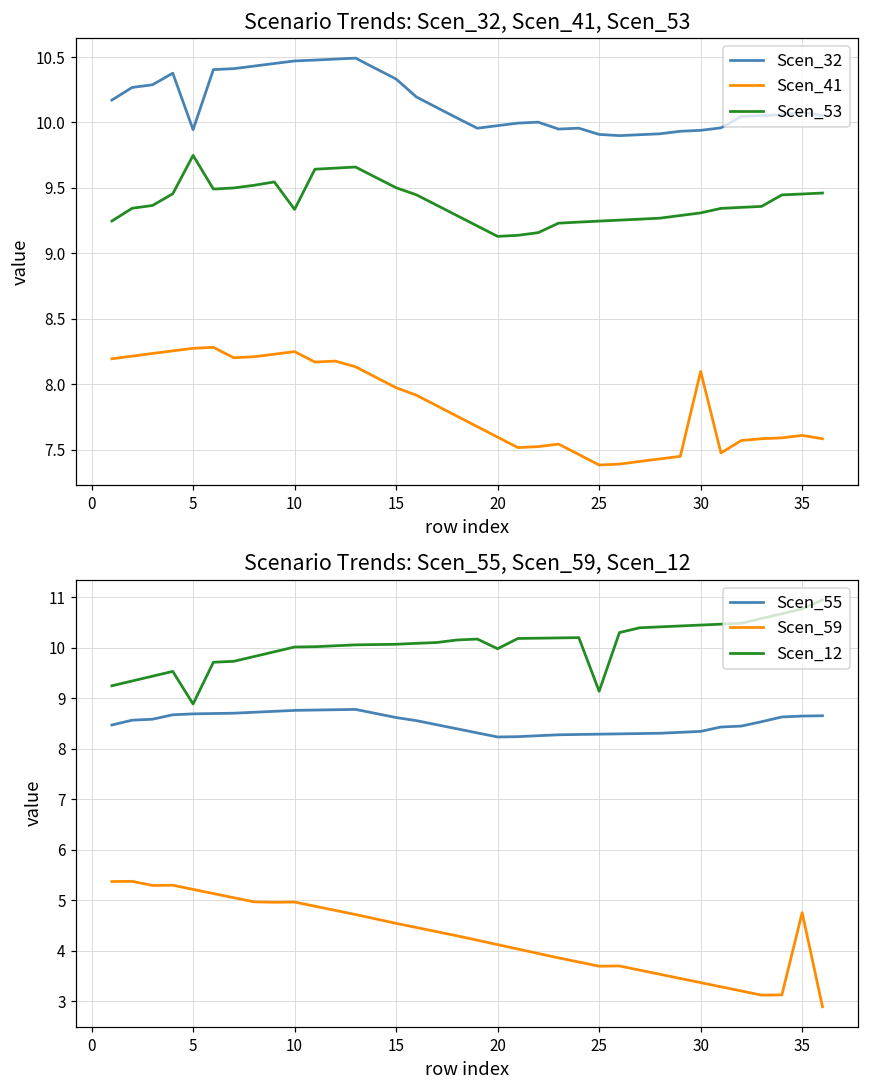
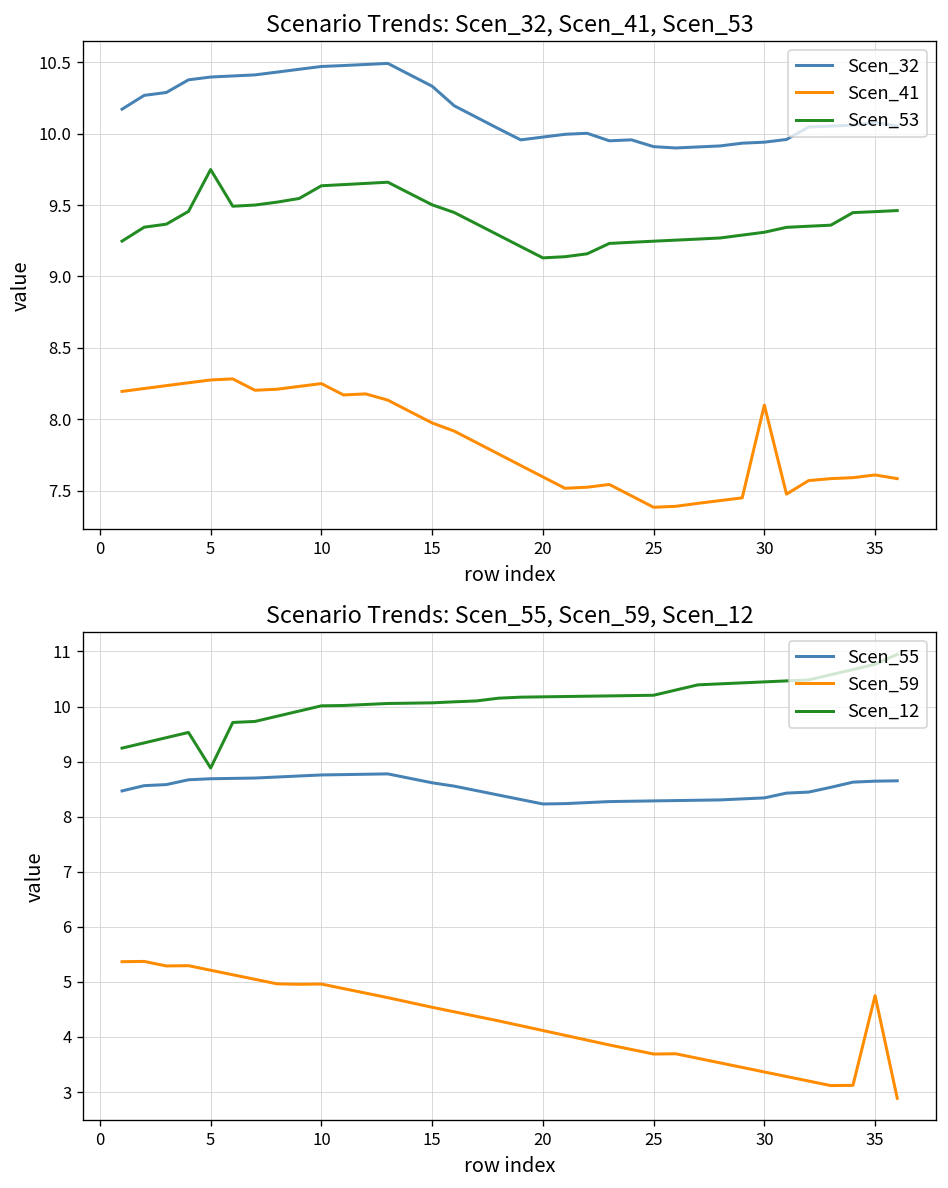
  {
    "Scenario Trends: Scen_32, Scen_41, Scen_53": {
      "Scen_32": {
-       "5": 9.95,
+       "5": 10.40,
        "10": 10.47,
        "15": 10.33,
        "20": 9.98,
        "25": 9.91,
        "30": 9.94
      },
      "Scen_41": {
        "5": 8.28,
        "10": 8.25,
        "15": 7.97,
        "20": 7.60,
        "25": 7.38,
        "30": 8.10,
        "35": 7.61
      },
      "Scen_53": {
        "5": 9.75,
-       "10": 9.34,
+       "10": 9.64,
        "15": 9.50,
        "20": 9.13,
        "25": 9.25,
        "30": 9.31,
        "35": 9.45
      }
    },
    "Scenario Trends: Scen_55, Scen_59, Scen_12": {
      "Scen_55": {
        "5": 8.7,
        "10": 8.8,
        "15": 8.6,
        "20": 8.2,
        "25": 8.3,
        "30": 8.3,
        "35": 8.6
      },
      "Scen_59": {
        "5": 5.2,
        "10": 5.0,
        "15": 4.5,
        "20": 4.1,
        "25": 3.7,
        "30": 3.4,
        "35": 4.8
      },
      "Scen_12": {
        "5": 8.9,
        "10": 10.0,
        "15": 10.1,
-       "20": 10.0,
-       "25": 9.1,
+       "20": 10.2,
+       "25": 10.2,
        "30": 10.4
      }
    }
  }
